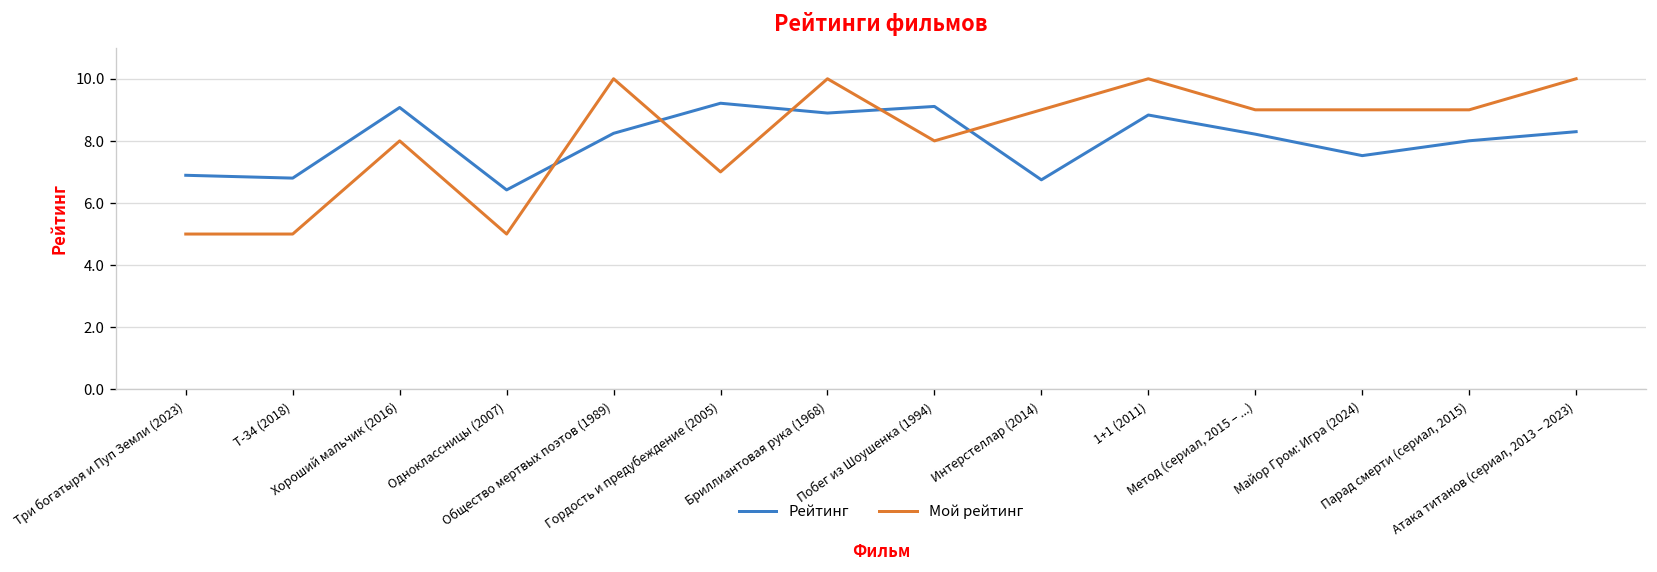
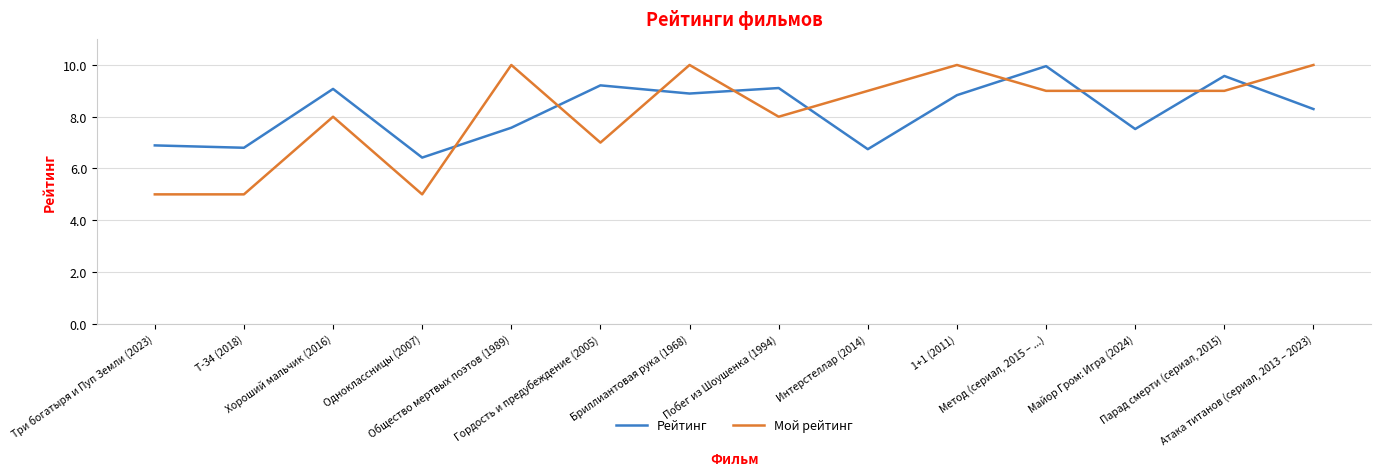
  {
    "Рейтинг": {
      "Три богатыря и Пуп Земли (2023)": 6.9,
      "Т-34 (2018)": 6.8,
      "Хороший мальчик (2016)": 9.1,
      "Одноклассницы (2007)": 6.4,
-     "Общество мертвых поэтов (1989)": 8.2,
+     "Общество мертвых поэтов (1989)": 7.6,
      "Гордость и предубеждение (2005)": 9.2,
      "Бриллиантовая рука (1968)": 8.9,
      "Побег из Шоушенка (1994)": 9.1,
      "Интерстеллар (2014)": 6.7,
      "1+1 (2011)": 8.8,
-     "Метод (сериал, 2015 – ...)": 8.2,
+     "Метод (сериал, 2015 – ...)": 10.0,
      "Майор Гром: Игра (2024)": 7.5,
-     "Парад смерти (сериал, 2015)": 8.0,
+     "Парад смерти (сериал, 2015)": 9.6,
      "Атака титанов (сериал, 2013 – 2023)": 8.3
    },
    "Мой рейтинг": {
      "Три богатыря и Пуп Земли (2023)": 5.0,
      "Т-34 (2018)": 5.0,
      "Хороший мальчик (2016)": 8.0,
      "Одноклассницы (2007)": 5.0,
      "Общество мертвых поэтов (1989)": 10.0,
      "Гордость и предубеждение (2005)": 7.0,
      "Бриллиантовая рука (1968)": 10.0,
      "Побег из Шоушенка (1994)": 8.0,
      "Интерстеллар (2014)": 9.0,
      "1+1 (2011)": 10.0,
      "Метод (сериал, 2015 – ...)": 9.0,
      "Майор Гром: Игра (2024)": 9.0,
      "Парад смерти (сериал, 2015)": 9.0,
      "Атака титанов (сериал, 2013 – 2023)": 10.0
    }
  }
